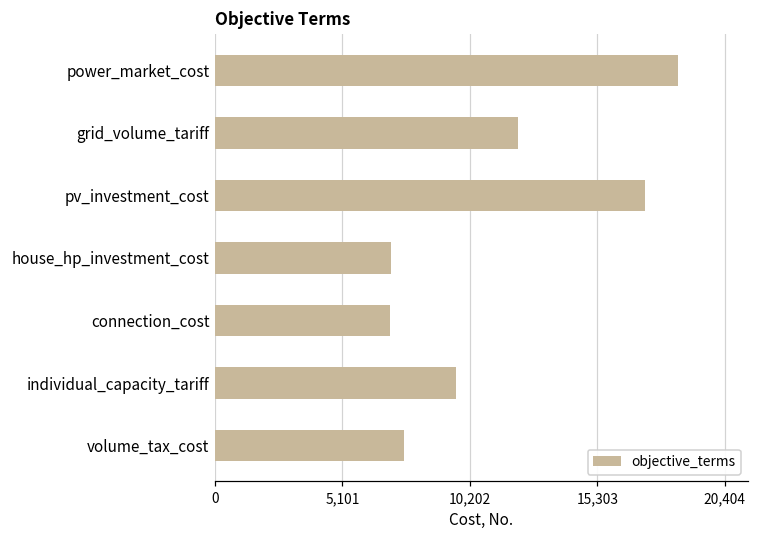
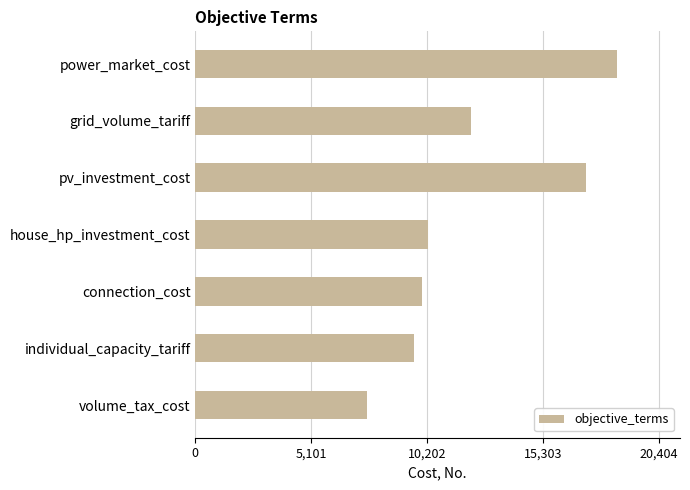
  {
    "power_market_cost": "18,500",
    "grid_volume_tariff": "12,100",
    "pv_investment_cost": "17,200",
-   "house_hp_investment_cost": "7,000",
-   "connection_cost": "7,000",
+   "house_hp_investment_cost": "10,200",
+   "connection_cost": "10,000",
    "individual_capacity_tariff": "9,600",
    "volume_tax_cost": "7,500"
  }
